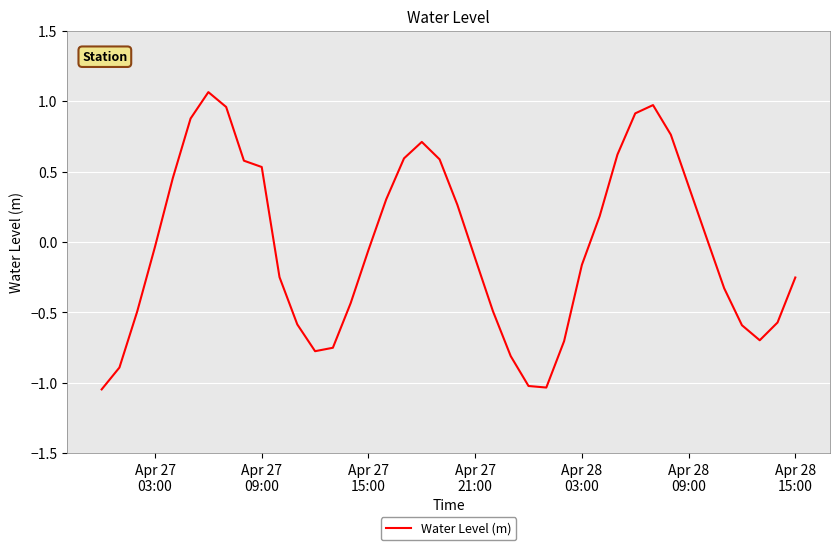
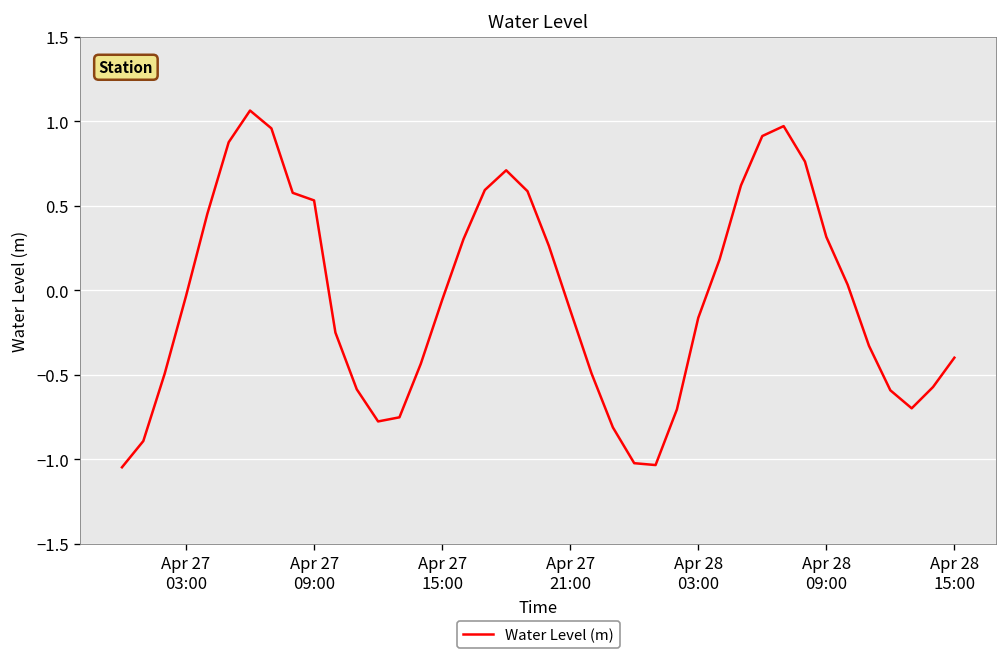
  {
    "Apr 27 03:00": -0.03,
    "Apr 27 09:00": 0.53,
    "Apr 27 15:00": -0.06,
    "Apr 27 21:00": -0.12,
    "Apr 28 03:00": -0.16,
-   "Apr 28 09:00": 0.40,
-   "Apr 28 15:00": -0.25
+   "Apr 28 09:00": 0.32,
+   "Apr 28 15:00": -0.40
  }
